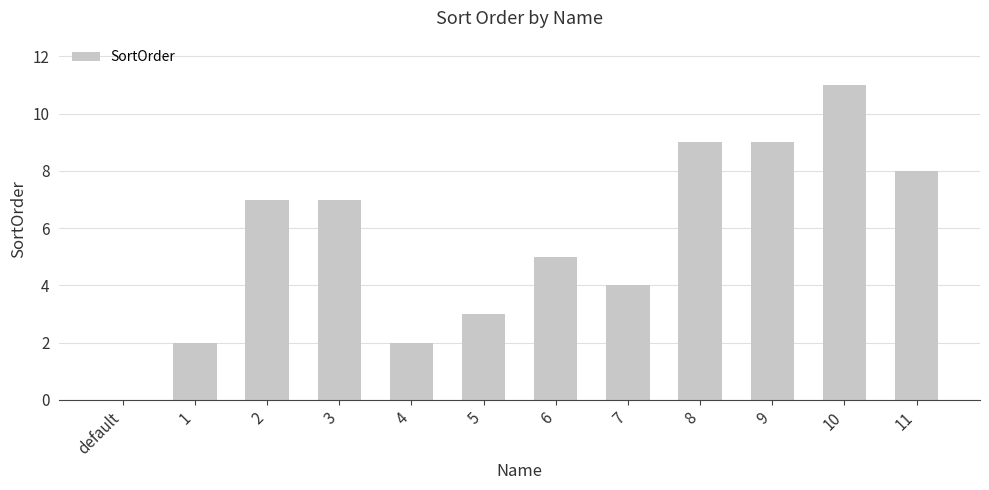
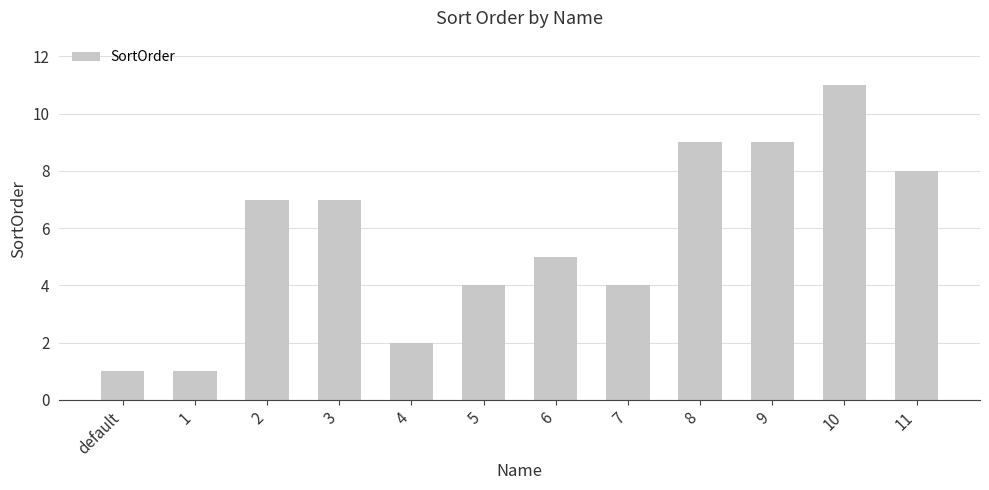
  {
-   "default": 0,
-   "1": 2,
+   "default": 1,
+   "1": 1,
    "2": 7,
    "3": 7,
    "4": 2,
-   "5": 3,
+   "5": 4,
    "6": 5,
    "7": 4,
    "8": 9,
    "9": 9,
    "10": 11,
    "11": 8
  }
